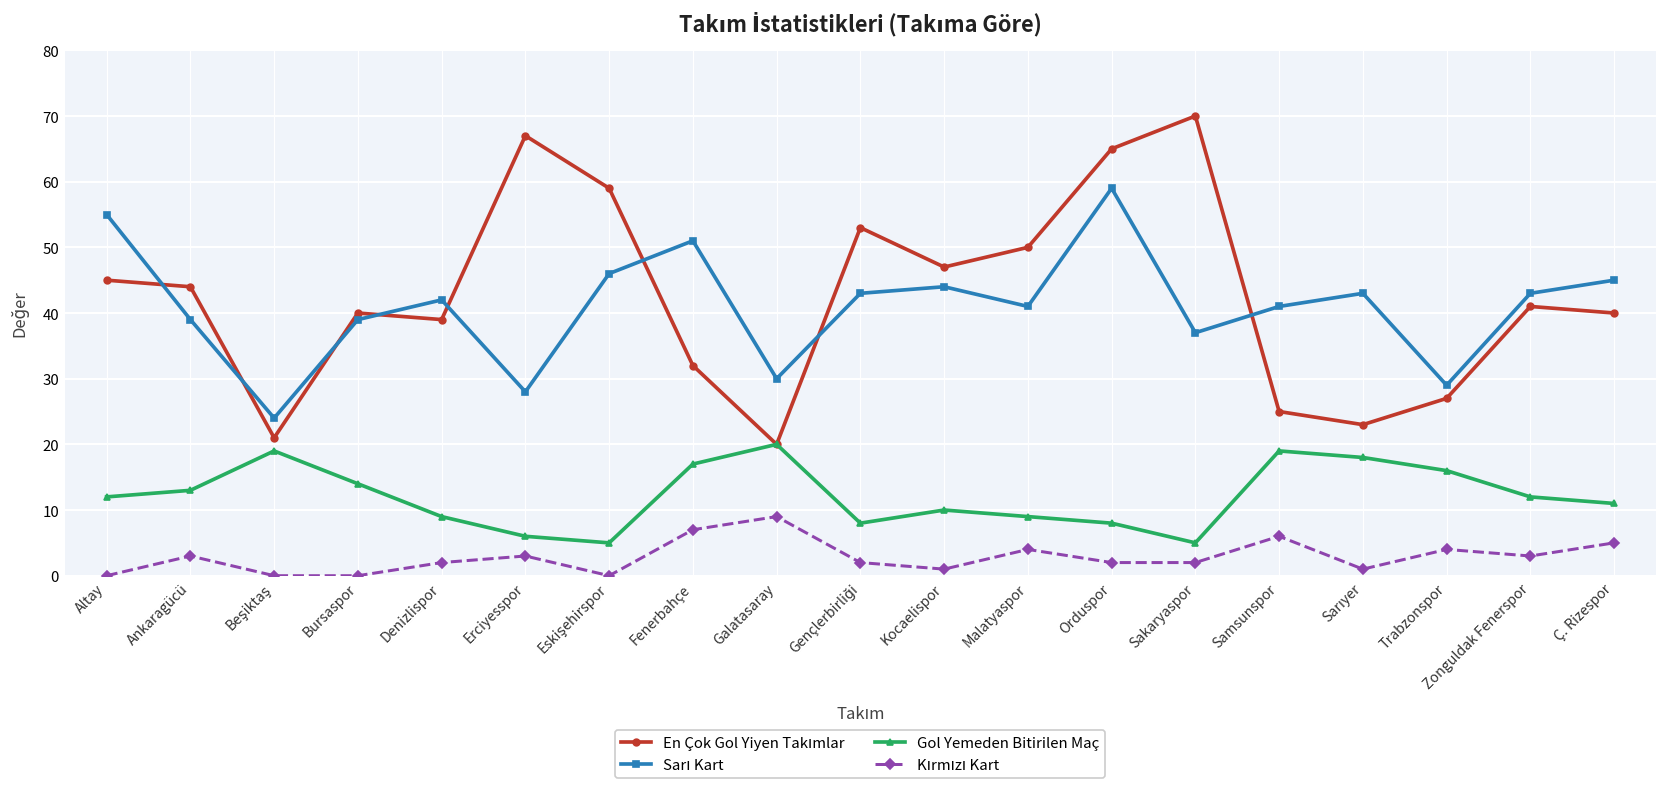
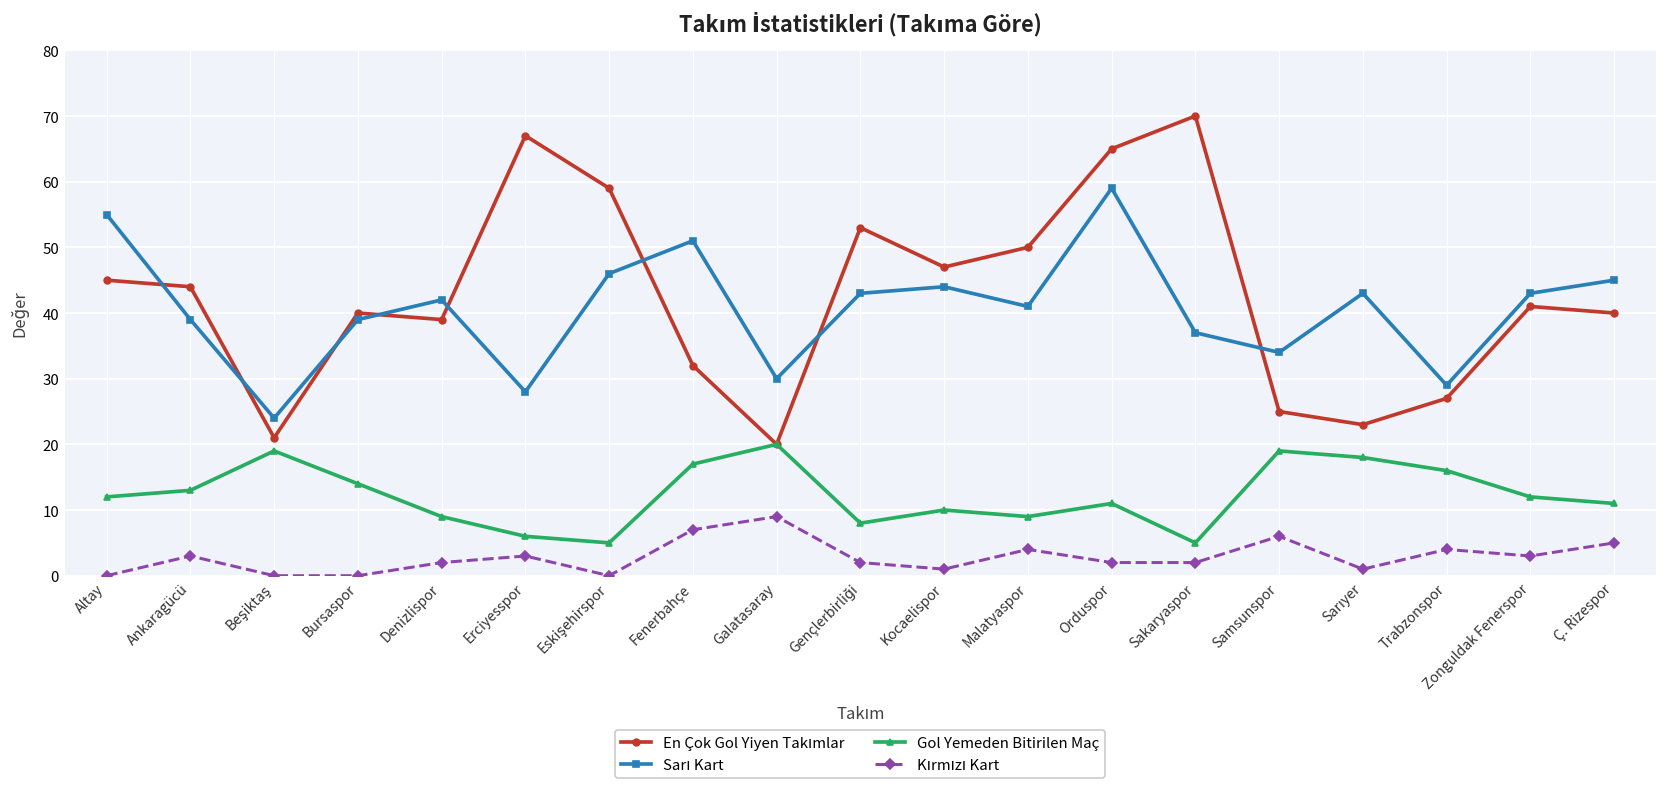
  {
    "En Çok Gol Yiyen Takımlar": {
      "Altay": 45,
      "Ankaragücü": 44,
      "Beşiktaş": 21,
      "Bursaspor": 40,
      "Denizlispor": 39,
      "Erciyesspor": 67,
      "Eskişehirspor": 59,
      "Fenerbahçe": 32,
      "Gençlerbirliği": 53,
      "Kocaelispor": 47,
      "Malatyaspor": 50,
      "Orduspor": 65,
      "Sakaryaspor": 70,
      "Samsunspor": 25,
      "Sarıyer": 23,
      "Trabzonspor": 27,
      "Zonguldak Fenerspor": 41,
      "Ç. Rizespor": 40
    },
    "Sarı Kart": {
      "Altay": 55,
      "Ankaragücü": 39,
      "Beşiktaş": 24,
      "Bursaspor": 39,
      "Denizlispor": 42,
      "Erciyesspor": 28,
      "Eskişehirspor": 46,
      "Fenerbahçe": 51,
      "Galatasaray": 30,
      "Gençlerbirliği": 43,
      "Kocaelispor": 44,
      "Malatyaspor": 41,
      "Orduspor": 59,
      "Sakaryaspor": 37,
-     "Samsunspor": 41,
+     "Samsunspor": 34,
      "Sarıyer": 43,
      "Trabzonspor": 29,
      "Zonguldak Fenerspor": 43,
      "Ç. Rizespor": 45
    },
    "Gol Yemeden Bitirilen Maç": {
      "Altay": 12,
      "Ankaragücü": 13,
      "Beşiktaş": 19,
      "Bursaspor": 14,
      "Denizlispor": 9,
      "Erciyesspor": 6,
      "Eskişehirspor": 5,
      "Fenerbahçe": 17,
      "Gençlerbirliği": 8,
      "Kocaelispor": 10,
      "Malatyaspor": 9,
-     "Orduspor": 8,
+     "Orduspor": 11,
      "Sakaryaspor": 5,
      "Samsunspor": 19,
      "Sarıyer": 18,
      "Trabzonspor": 16,
      "Zonguldak Fenerspor": 12,
      "Ç. Rizespor": 11
    },
    "Kırmızı Kart": {
      "Altay": 0,
      "Ankaragücü": 3,
      "Beşiktaş": 0,
      "Bursaspor": 0,
      "Denizlispor": 2,
      "Erciyesspor": 3,
      "Eskişehirspor": 0,
      "Fenerbahçe": 7,
      "Galatasaray": 9,
      "Gençlerbirliği": 2,
      "Kocaelispor": 1,
      "Malatyaspor": 4,
      "Orduspor": 2,
      "Sakaryaspor": 2,
      "Samsunspor": 6,
      "Sarıyer": 1,
      "Trabzonspor": 4,
      "Zonguldak Fenerspor": 3,
      "Ç. Rizespor": 5
    }
  }
